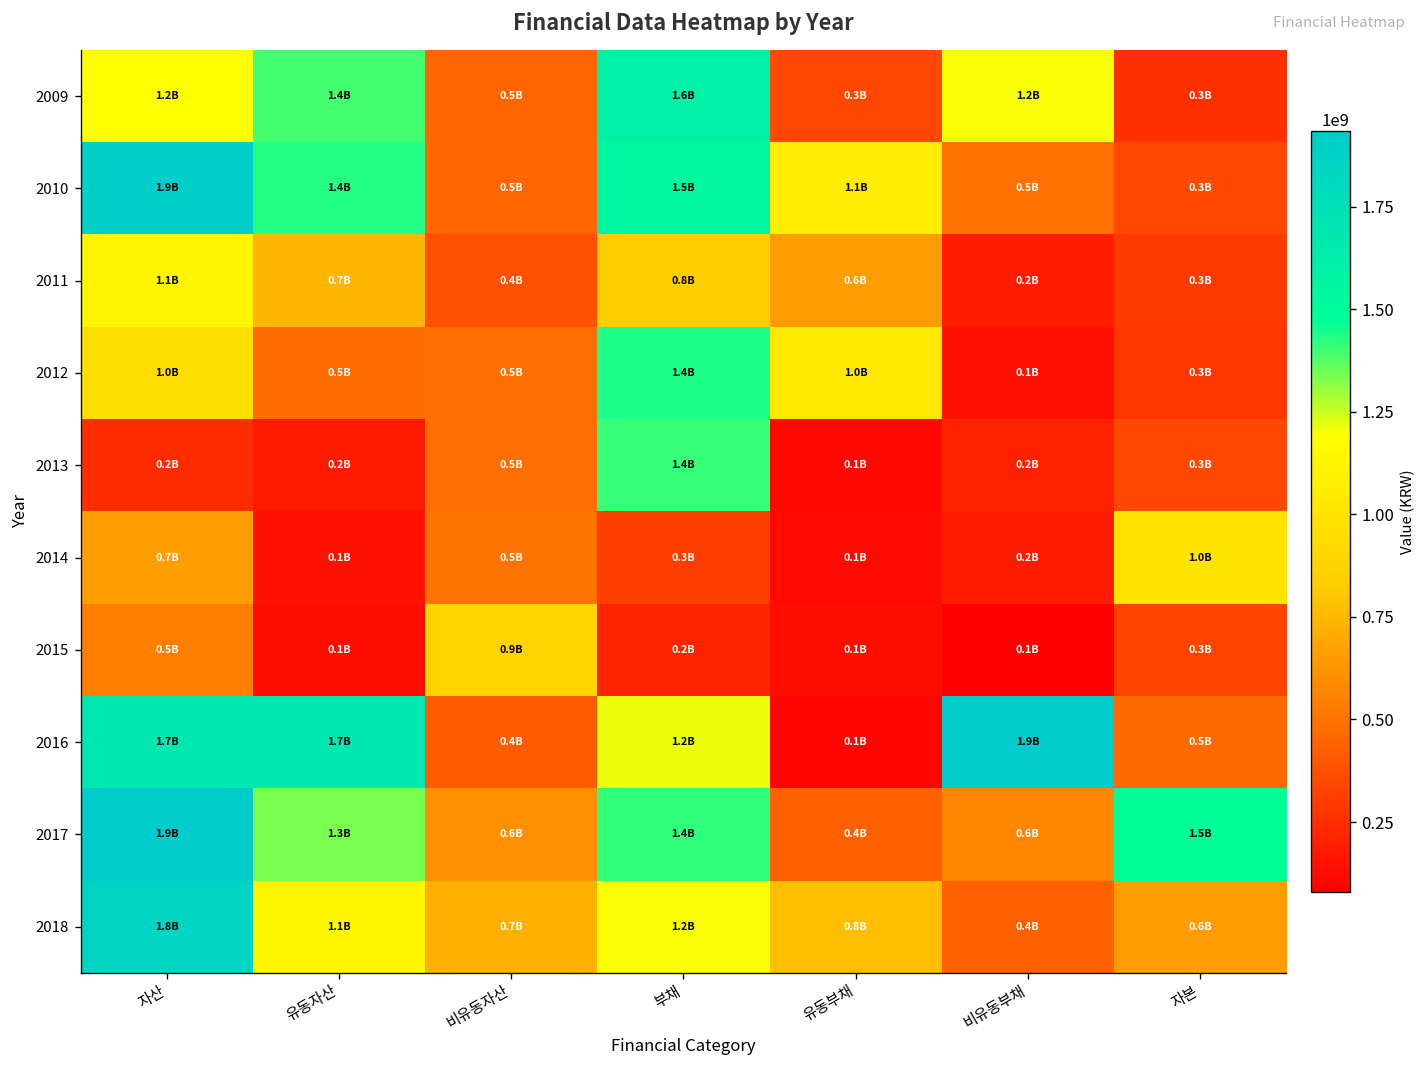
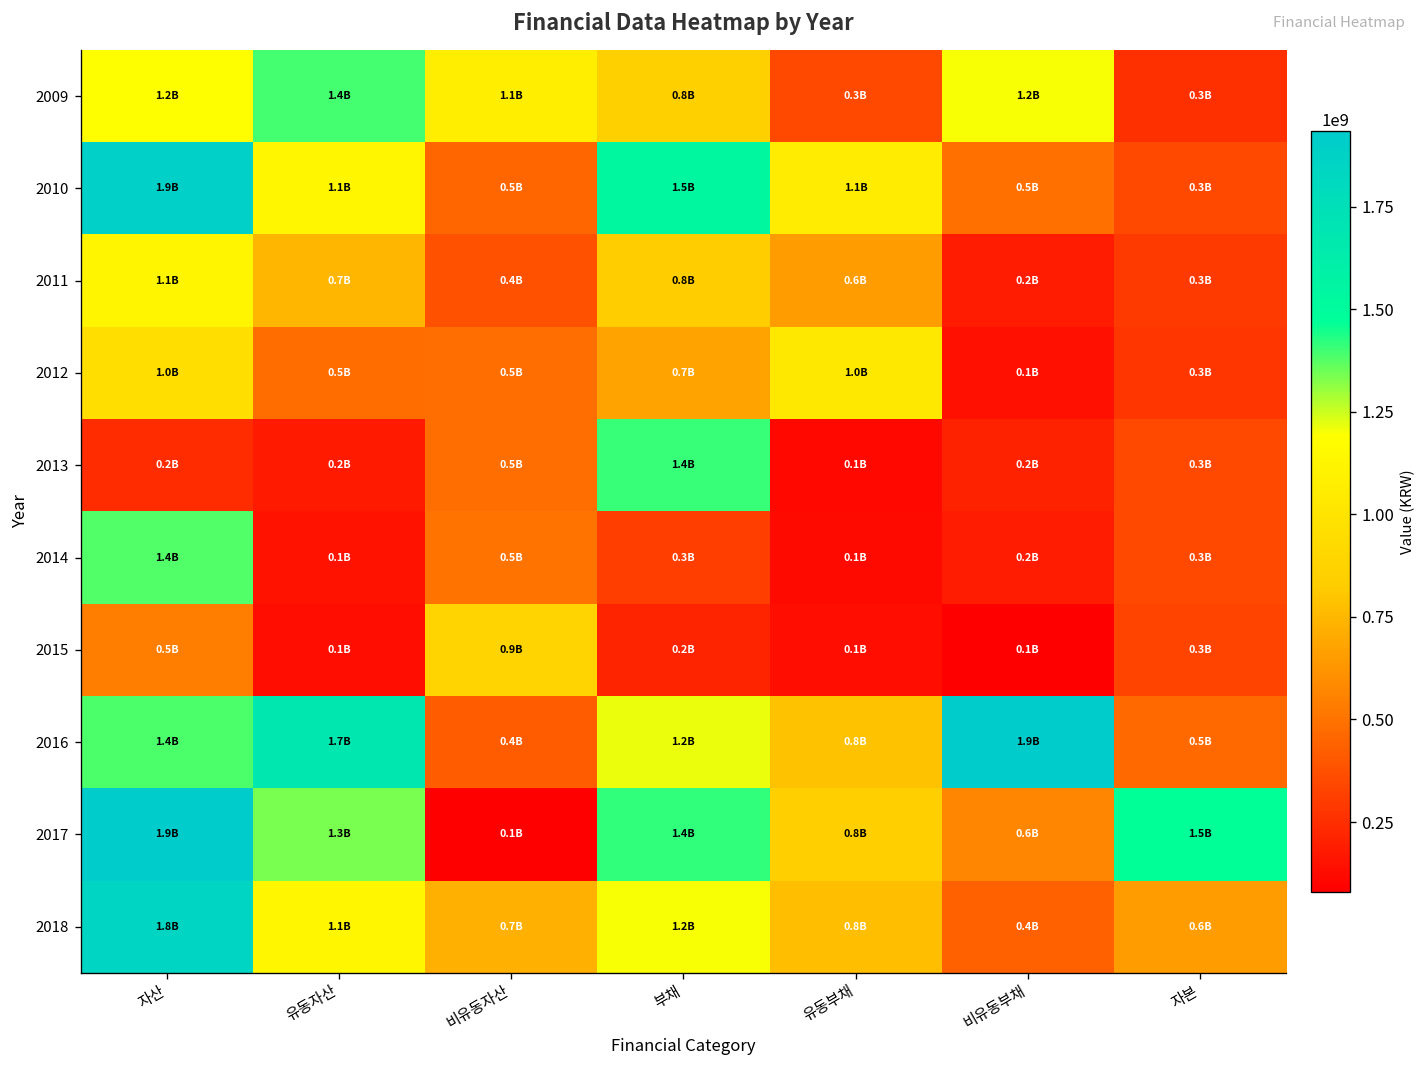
  {
    "2009": {
      "자산": "1.2B",
      "유동자산": "1.4B",
-     "비유동자산": "0.5B",
-     "부채": "1.6B",
+     "비유동자산": "1.1B",
+     "부채": "0.8B",
      "유동부채": "0.3B",
      "비유동부채": "1.2B",
      "자본": "0.3B"
    },
    "2010": {
      "자산": "1.9B",
-     "유동자산": "1.4B",
+     "유동자산": "1.1B",
      "비유동자산": "0.5B",
      "부채": "1.5B",
      "유동부채": "1.1B",
      "비유동부채": "0.5B",
      "자본": "0.3B"
    },
    "2011": {
      "자산": "1.1B",
      "유동자산": "0.7B",
      "비유동자산": "0.4B",
      "부채": "0.8B",
      "유동부채": "0.6B",
      "비유동부채": "0.2B",
      "자본": "0.3B"
    },
    "2012": {
      "자산": "1.0B",
      "유동자산": "0.5B",
      "비유동자산": "0.5B",
-     "부채": "1.4B",
+     "부채": "0.7B",
      "유동부채": "1.0B",
      "비유동부채": "0.1B",
      "자본": "0.3B"
    },
    "2013": {
      "자산": "0.2B",
      "유동자산": "0.2B",
      "비유동자산": "0.5B",
      "부채": "1.4B",
      "유동부채": "0.1B",
      "비유동부채": "0.2B",
      "자본": "0.3B"
    },
    "2014": {
-     "자산": "0.7B",
+     "자산": "1.4B",
      "유동자산": "0.1B",
      "비유동자산": "0.5B",
      "부채": "0.3B",
      "유동부채": "0.1B",
      "비유동부채": "0.2B",
-     "자본": "1.0B"
+     "자본": "0.3B"
    },
    "2015": {
      "자산": "0.5B",
      "유동자산": "0.1B",
      "비유동자산": "0.9B",
      "부채": "0.2B",
      "유동부채": "0.1B",
      "비유동부채": "0.1B",
      "자본": "0.3B"
    },
    "2016": {
-     "자산": "1.7B",
+     "자산": "1.4B",
      "유동자산": "1.7B",
      "비유동자산": "0.4B",
      "부채": "1.2B",
-     "유동부채": "0.1B",
+     "유동부채": "0.8B",
      "비유동부채": "1.9B",
      "자본": "0.5B"
    },
    "2017": {
      "자산": "1.9B",
      "유동자산": "1.3B",
-     "비유동자산": "0.6B",
+     "비유동자산": "0.1B",
      "부채": "1.4B",
-     "유동부채": "0.4B",
+     "유동부채": "0.8B",
      "비유동부채": "0.6B",
      "자본": "1.5B"
    },
    "2018": {
      "자산": "1.8B",
      "유동자산": "1.1B",
      "비유동자산": "0.7B",
      "부채": "1.2B",
      "유동부채": "0.8B",
      "비유동부채": "0.4B",
      "자본": "0.6B"
    }
  }
